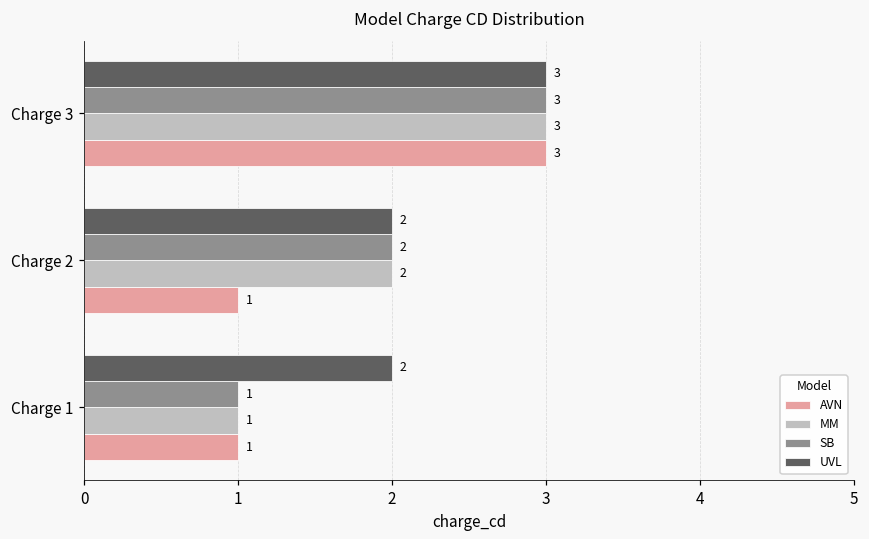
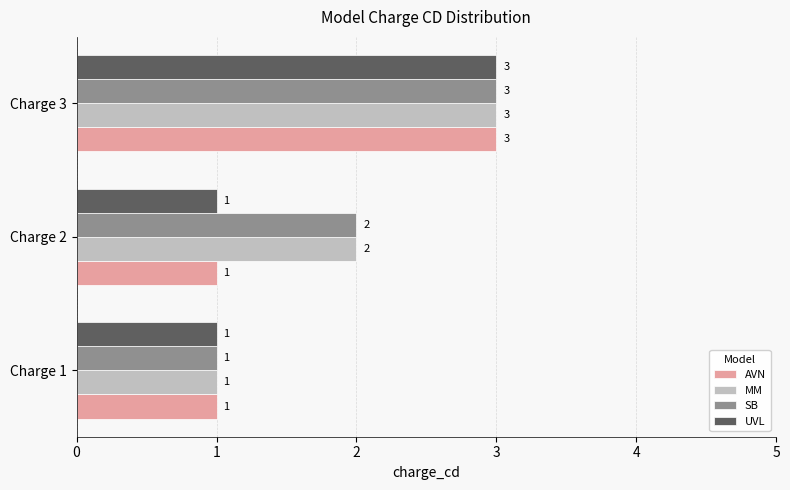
  {
    "AVN": {
      "Charge 3": 3,
      "Charge 2": 1,
      "Charge 1": 1
    },
    "MM": {
      "Charge 3": 3,
      "Charge 2": 2,
      "Charge 1": 1
    },
    "SB": {
      "Charge 3": 3,
      "Charge 2": 2,
      "Charge 1": 1
    },
    "UVL": {
      "Charge 3": 3,
-     "Charge 2": 2,
-     "Charge 1": 2
+     "Charge 2": 1,
+     "Charge 1": 1
    }
  }
